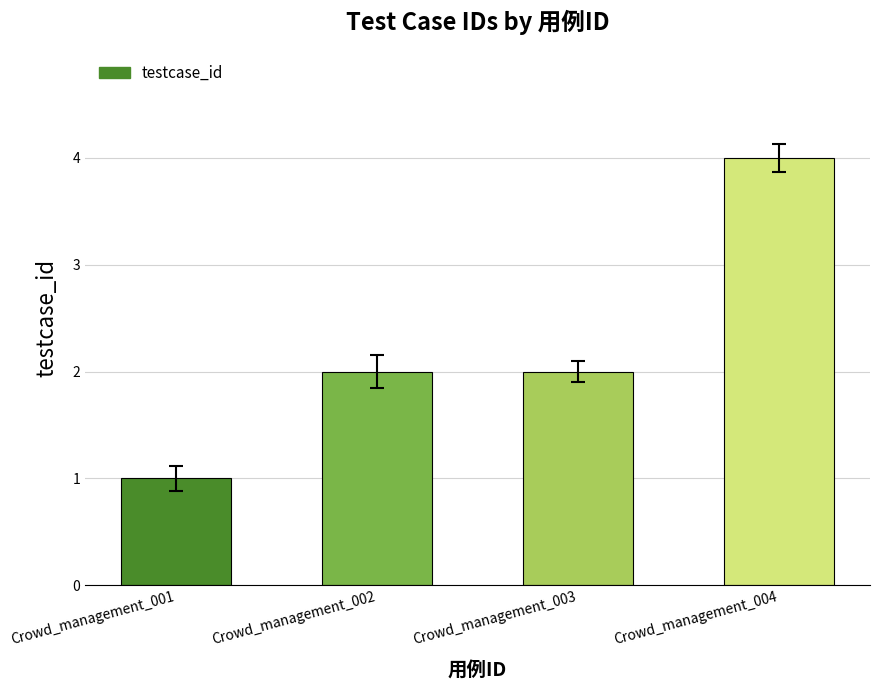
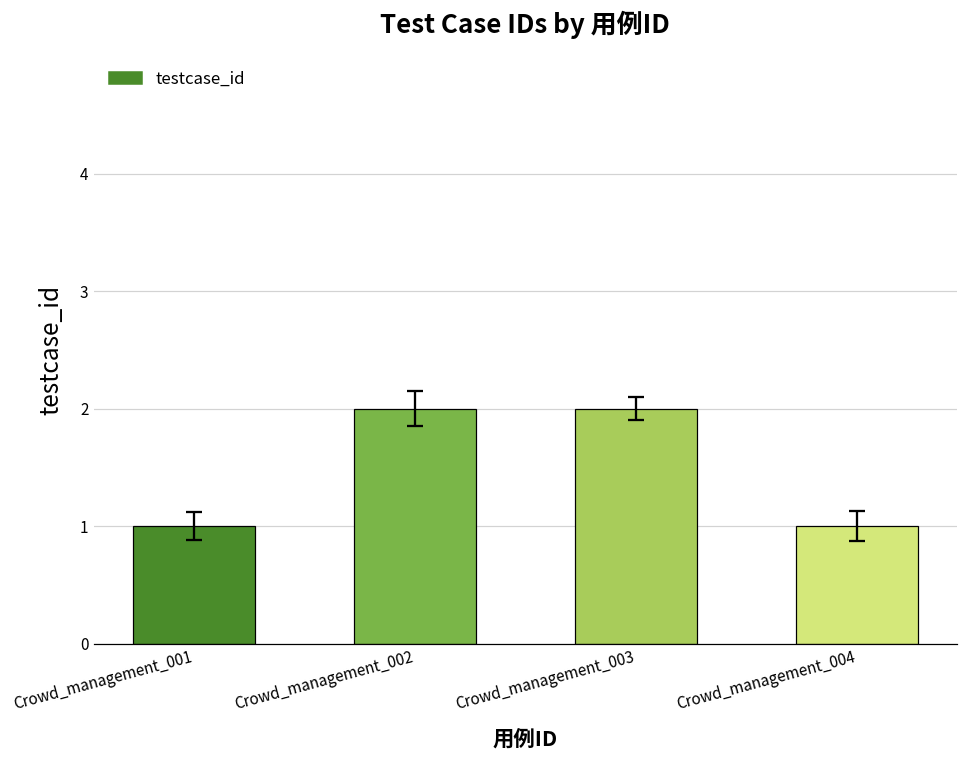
  {
    "testcase_id": {
      "Crowd_management_001": 1,
      "Crowd_management_002": 2,
      "Crowd_management_003": 2,
-     "Crowd_management_004": 4
+     "Crowd_management_004": 1
    }
  }
